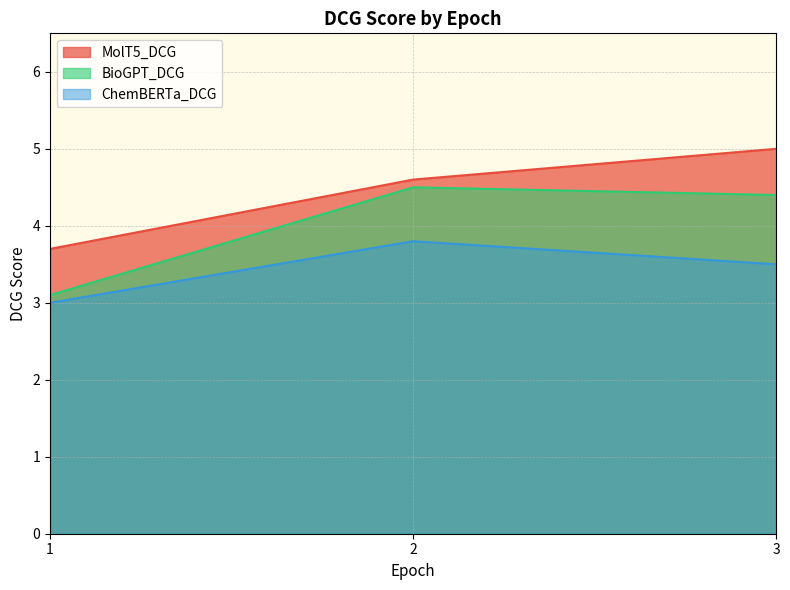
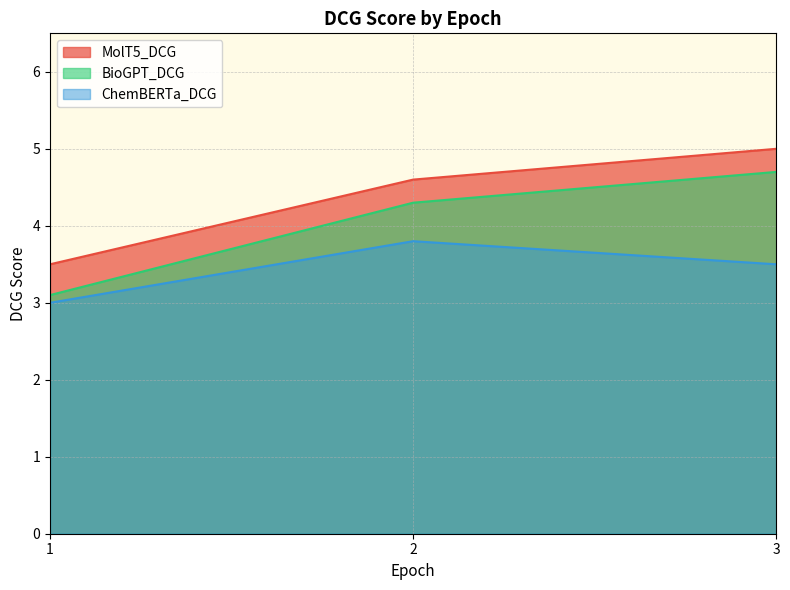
  {
    "MolT5_DCG": {
-     "1": 3.7,
+     "1": 3.5,
      "2": 4.6,
      "3": 5.0
    },
    "BioGPT_DCG": {
      "1": 3.1,
-     "2": 4.5,
-     "3": 4.4
+     "2": 4.3,
+     "3": 4.7
    },
    "ChemBERTa_DCG": {
      "1": 3.0,
      "2": 3.8,
      "3": 3.5
    }
  }
